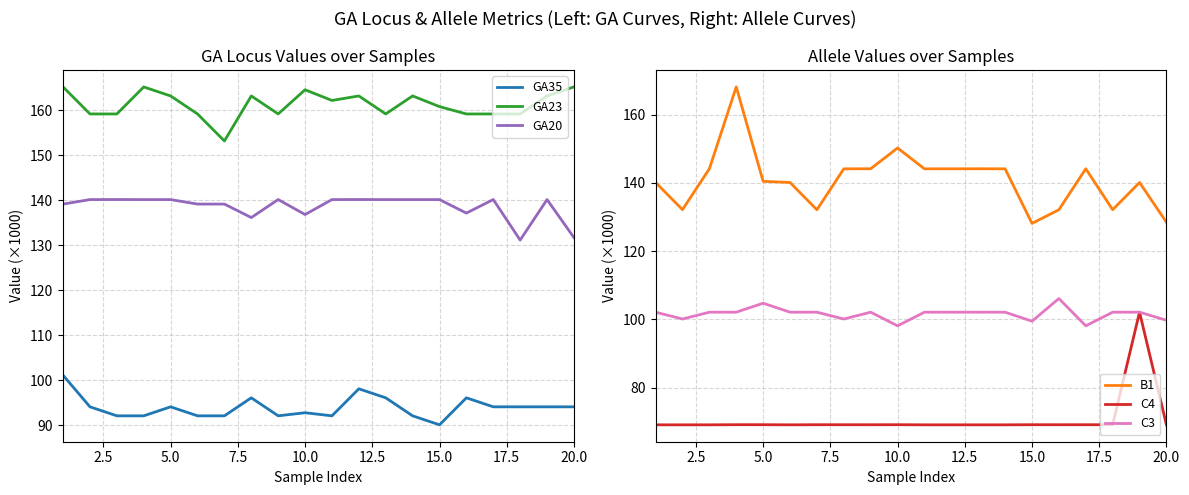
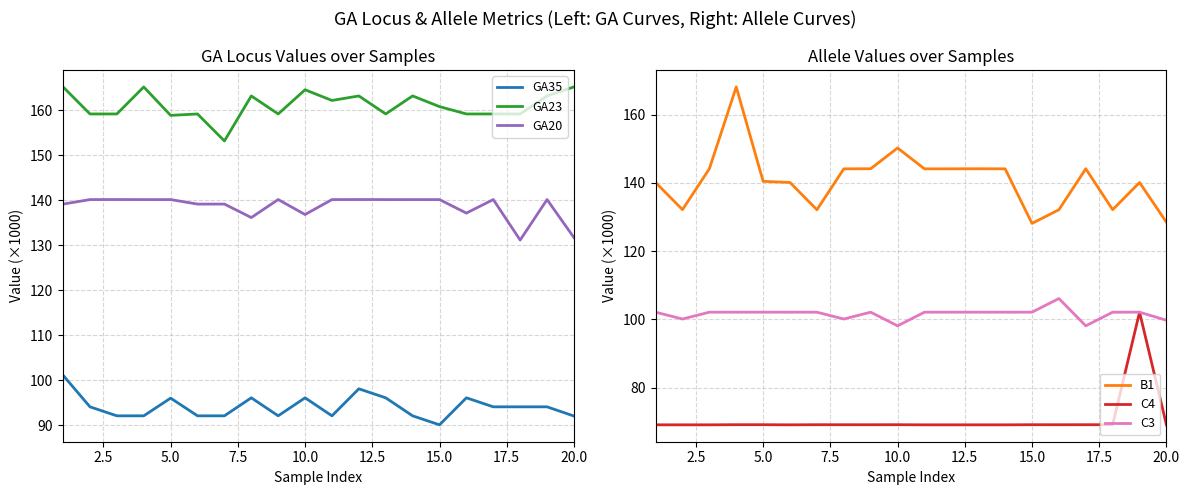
  {
    "GA Locus Values over Samples": {
      "GA35": {
-       "5.0": 94,
-       "10.0": 93,
+       "5.0": 96,
+       "10.0": 96,
        "15.0": 90,
-       "20.0": 94
+       "20.0": 92
      },
      "GA23": {
-       "5.0": 163,
+       "5.0": 159,
        "10.0": 165,
        "15.0": 161,
        "20.0": 165
      },
      "GA20": {
        "5.0": 140,
        "10.0": 137,
        "15.0": 140,
        "20.0": 132
      }
    },
    "Allele Values over Samples": {
      "B1": {
        "5.0": 140,
        "10.0": 150,
        "15.0": 128,
        "20.0": 128
      },
      "C4": {
        "5.0": 69,
        "10.0": 69,
        "15.0": 69,
        "20.0": 69
      },
      "C3": {
-       "5.0": 105,
+       "5.0": 102,
        "10.0": 98,
-       "15.0": 99,
+       "15.0": 102,
        "20.0": 100
      }
    }
  }
